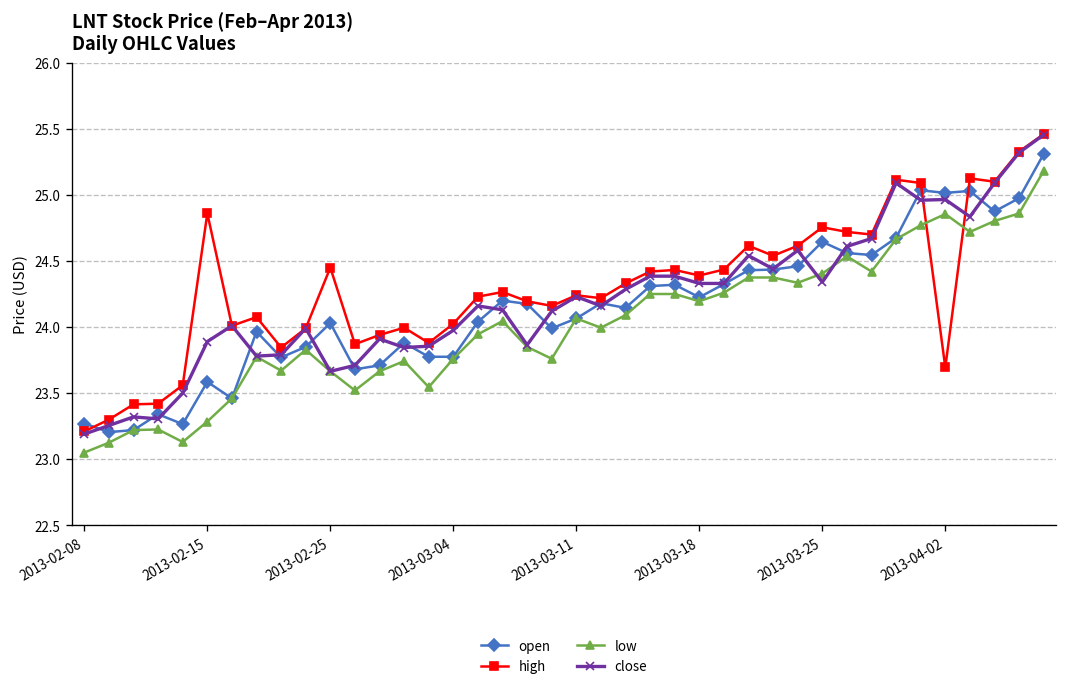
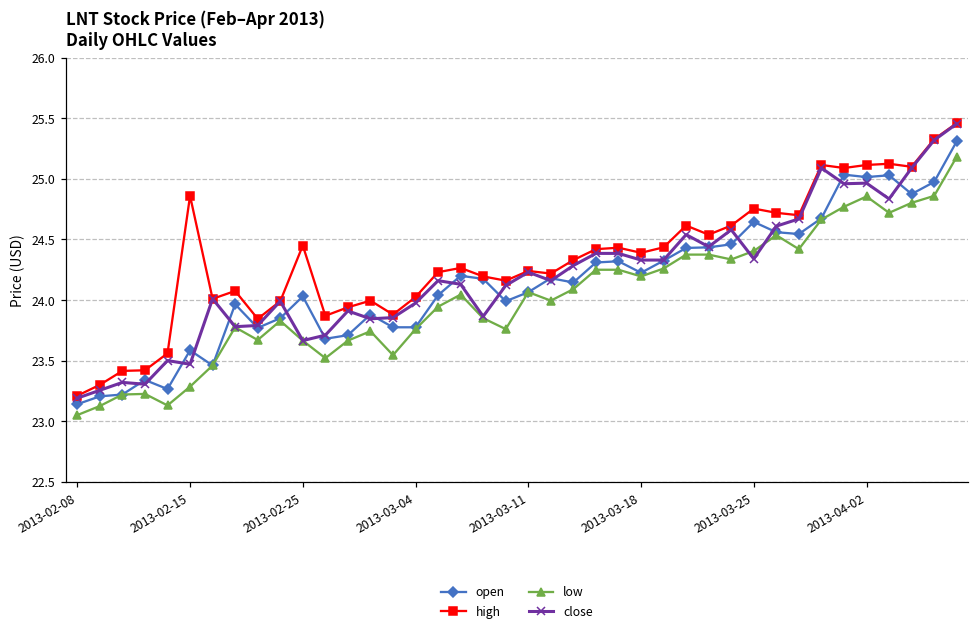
  {
    "open": {
-     "2013-02-08": 23.27,
+     "2013-02-08": 23.14,
      "2013-02-15": 23.59,
      "2013-02-25": 24.03,
      "2013-03-18": 24.23,
      "2013-03-25": 24.65,
      "2013-04-02": 25.02
    },
    "high": {
      "2013-02-15": 24.86,
      "2013-02-25": 24.45,
      "2013-03-04": 24.03,
      "2013-03-18": 24.39,
      "2013-03-25": 24.76,
-     "2013-04-02": 23.69
+     "2013-04-02": 25.12
    },
    "low": {
      "2013-02-08": 23.05,
      "2013-02-15": 23.29,
      "2013-03-18": 24.20,
      "2013-03-25": 24.41,
      "2013-04-02": 24.86
    },
    "close": {
-     "2013-02-15": 23.89,
+     "2013-02-15": 23.47,
      "2013-03-04": 23.98,
      "2013-03-18": 24.33,
      "2013-03-25": 24.34,
      "2013-04-02": 24.97
    }
  }
